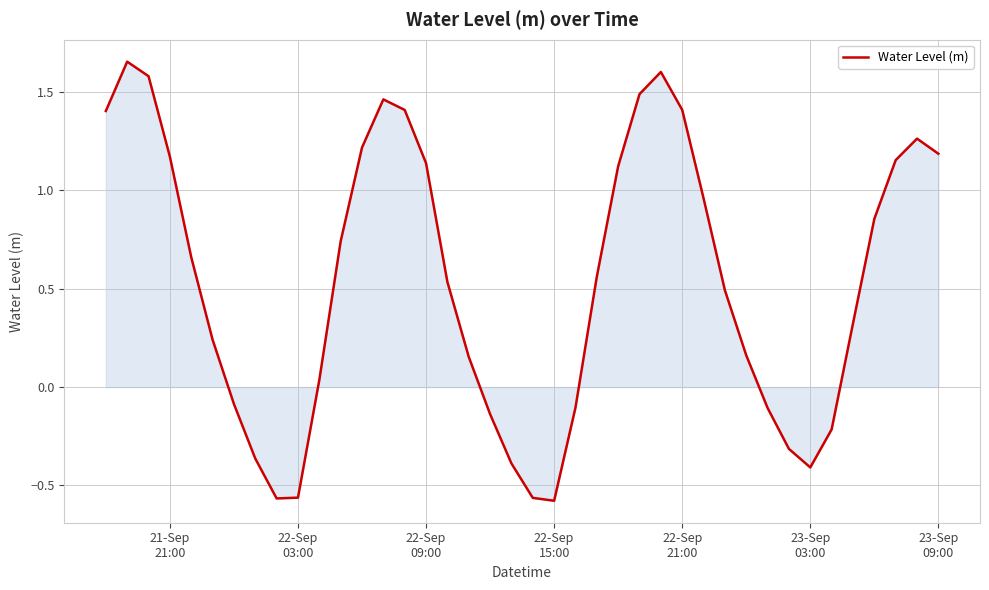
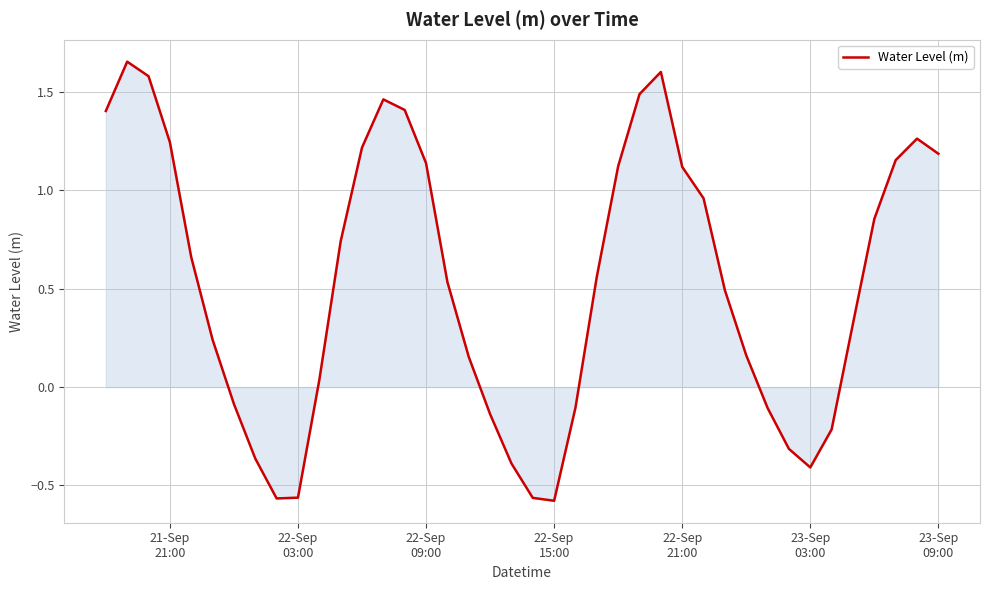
  {
    "Water Level (m)": {
-     "21-Sep 21:00": 1.17,
+     "21-Sep 21:00": 1.24,
      "22-Sep 03:00": -0.56,
      "22-Sep 15:00": -0.58,
-     "22-Sep 21:00": 1.41,
+     "22-Sep 21:00": 1.12,
      "23-Sep 03:00": -0.41
    }
  }
